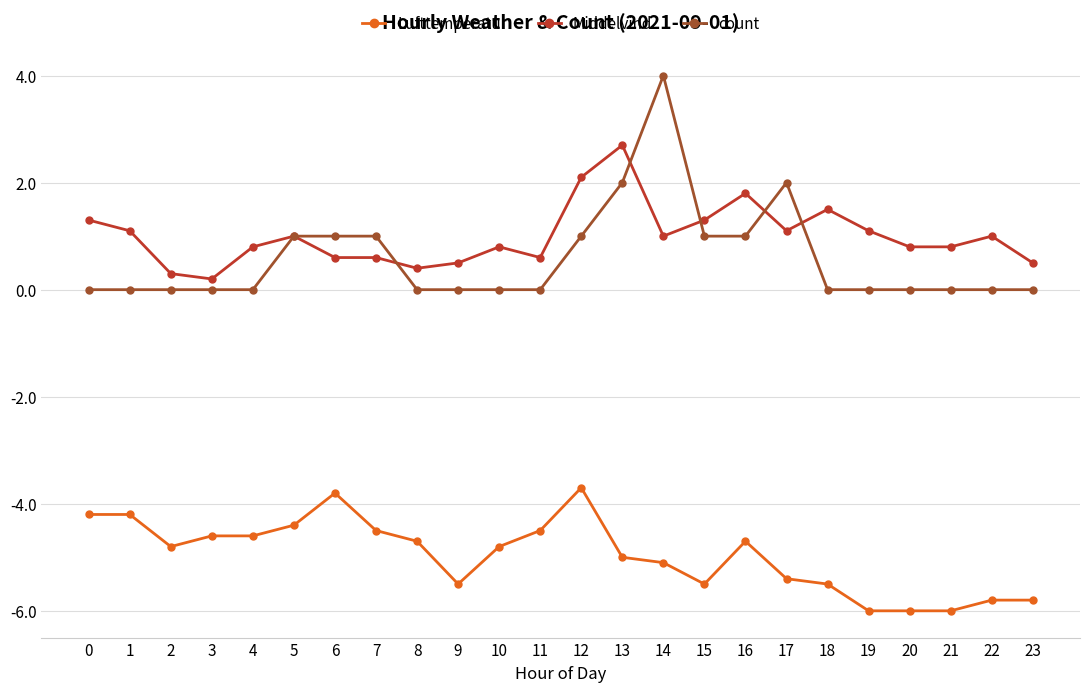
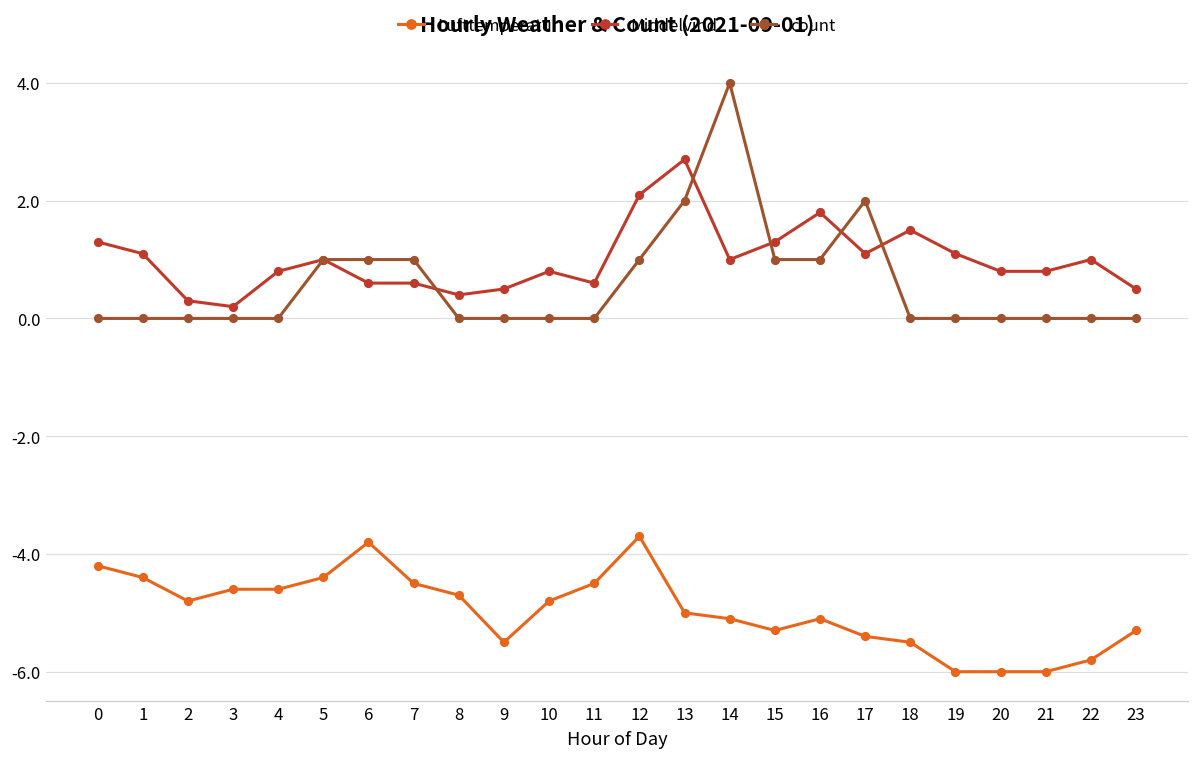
  {
    "Lufttemperatur": {
      "0": -4.2,
-     "1": -4.2,
+     "1": -4.4,
      "2": -4.8,
      "3": -4.6,
      "4": -4.6,
      "5": -4.4,
      "6": -3.8,
      "7": -4.5,
      "8": -4.7,
      "9": -5.5,
      "10": -4.8,
      "11": -4.5,
      "12": -3.7,
      "13": -5.0,
      "14": -5.1,
-     "15": -5.5,
-     "16": -4.7,
+     "15": -5.3,
+     "16": -5.1,
      "17": -5.4,
      "18": -5.5,
      "19": -6.0,
      "20": -6.0,
      "21": -6.0,
      "22": -5.8,
-     "23": -5.8
+     "23": -5.3
    }
  }
